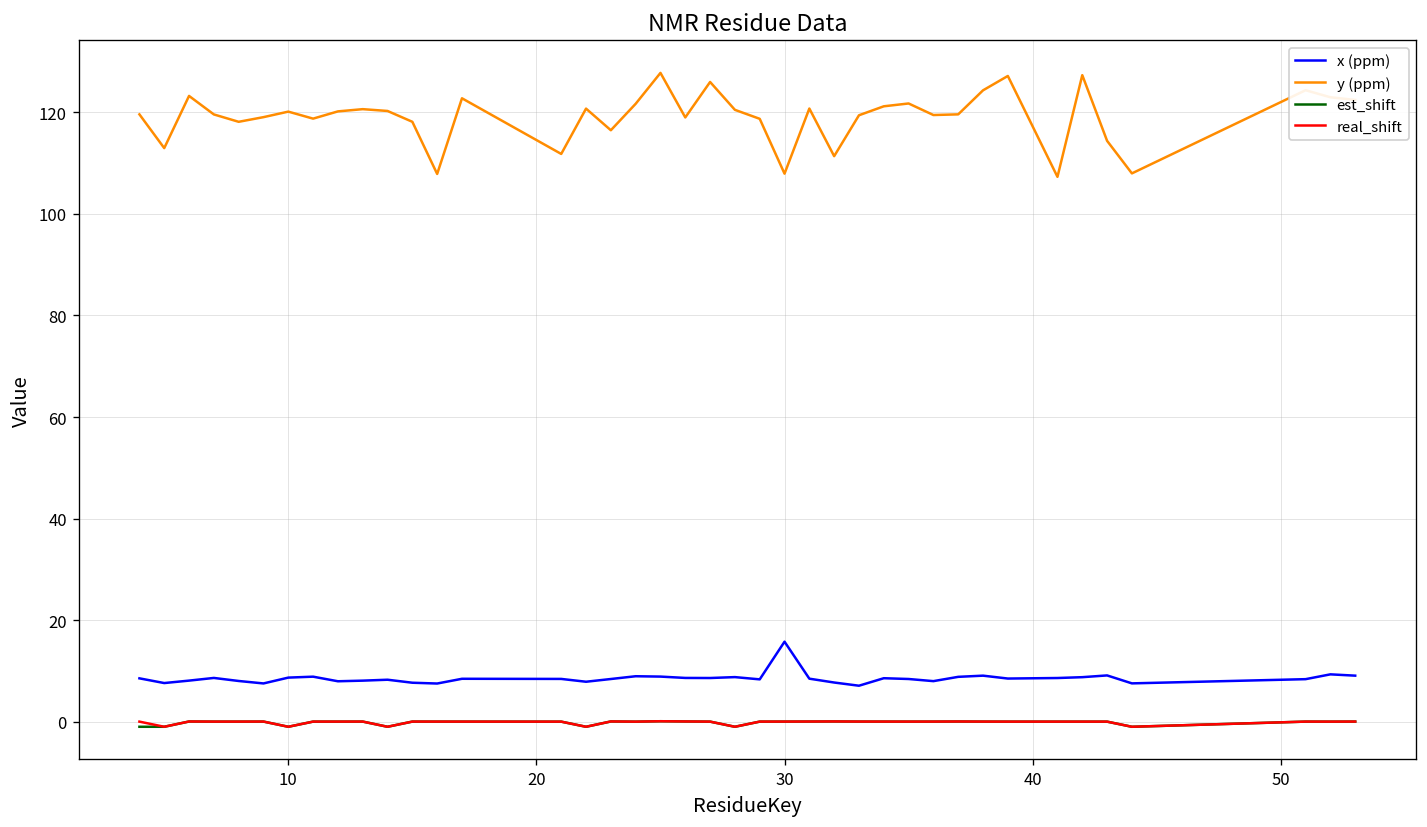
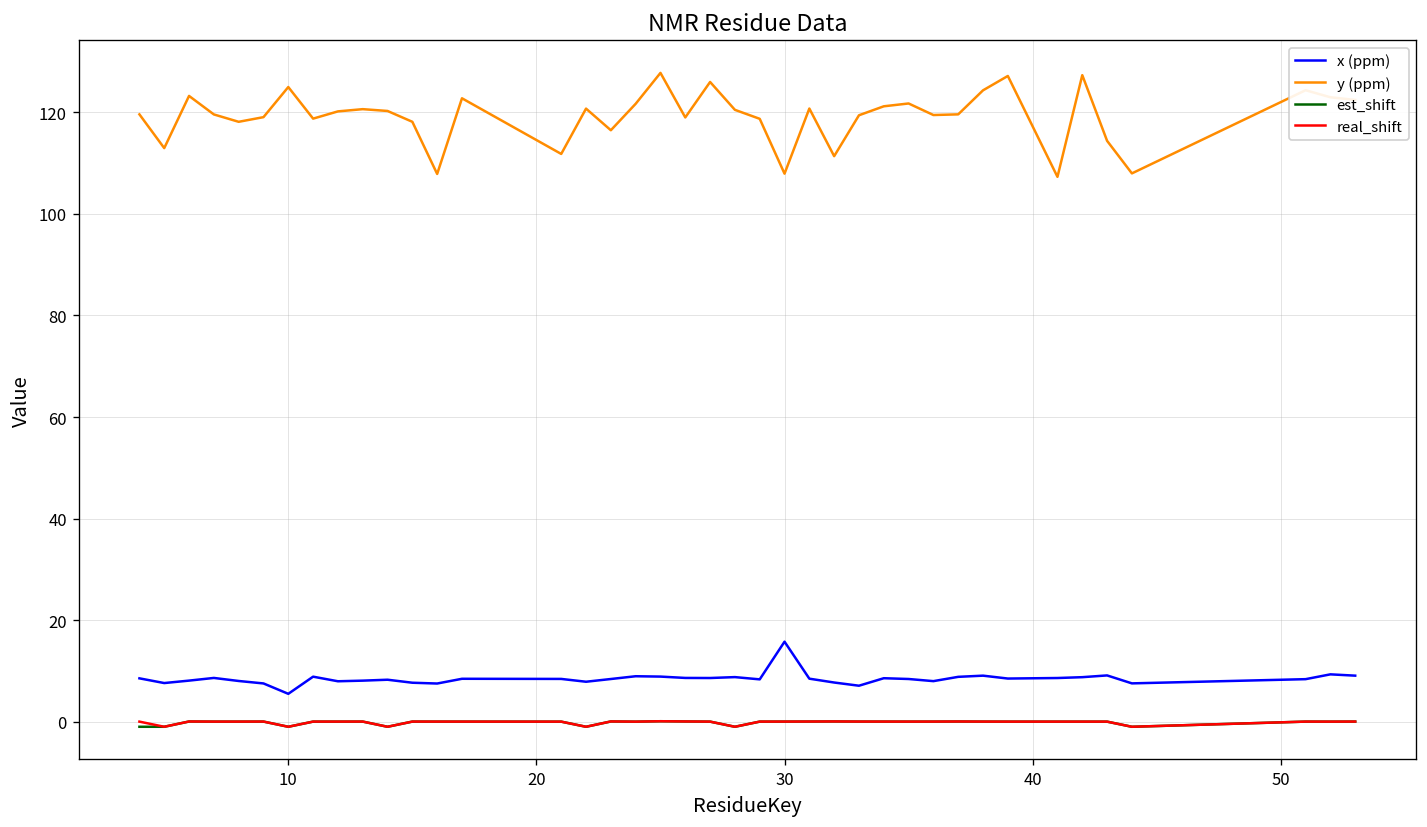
  {
    "x (ppm)": {
-     "10": 9,
+     "10": 5,
      "30": 16
    },
    "y (ppm)": {
-     "10": 120,
+     "10": 125,
      "30": 108
    }
  }
